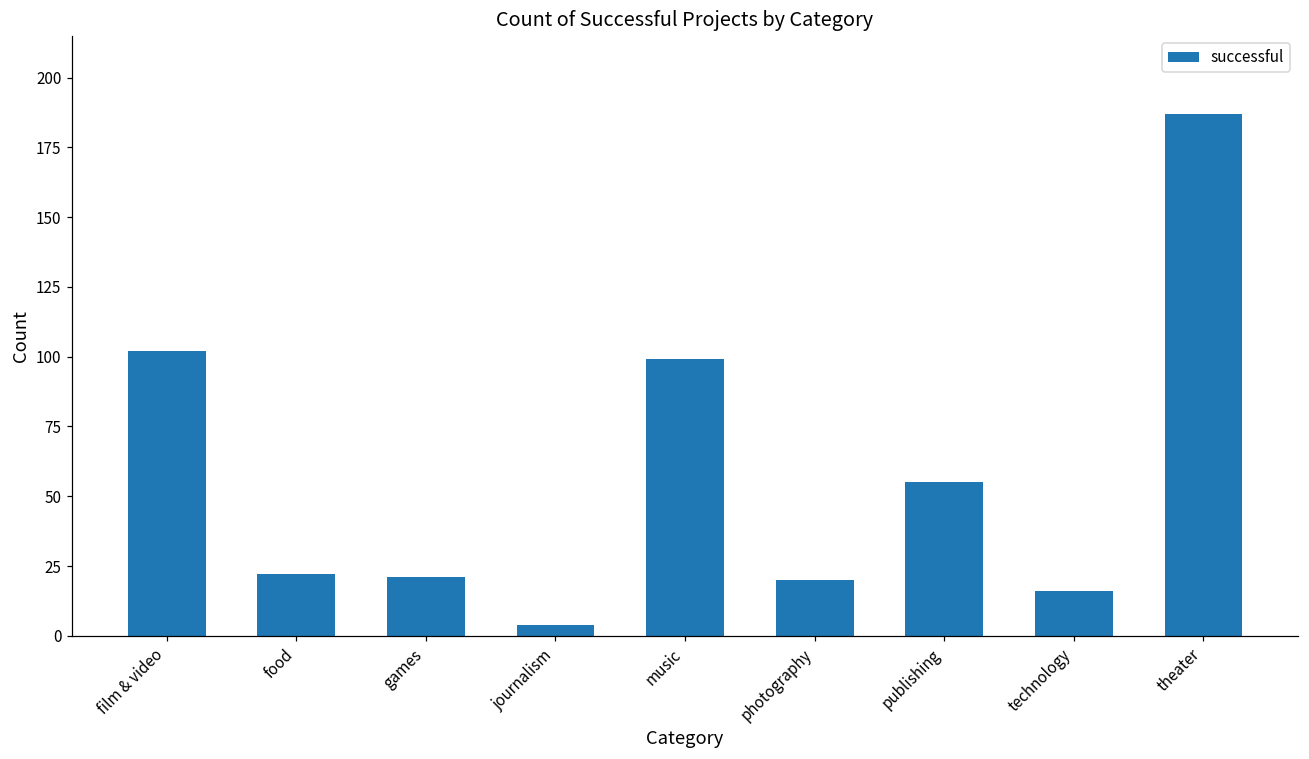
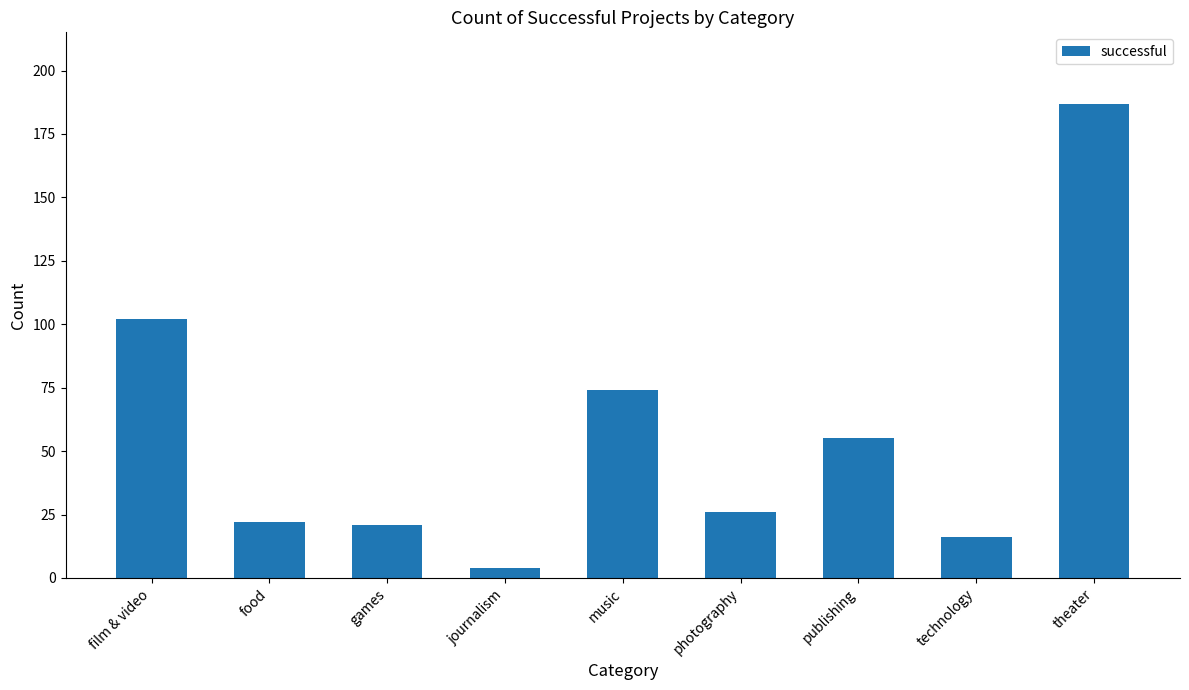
  {
    "film & video": 102,
    "food": 22,
    "games": 21,
    "journalism": 4,
-   "music": 99,
-   "photography": 20,
+   "music": 74,
+   "photography": 26,
    "publishing": 55,
    "technology": 16,
    "theater": 187
  }
